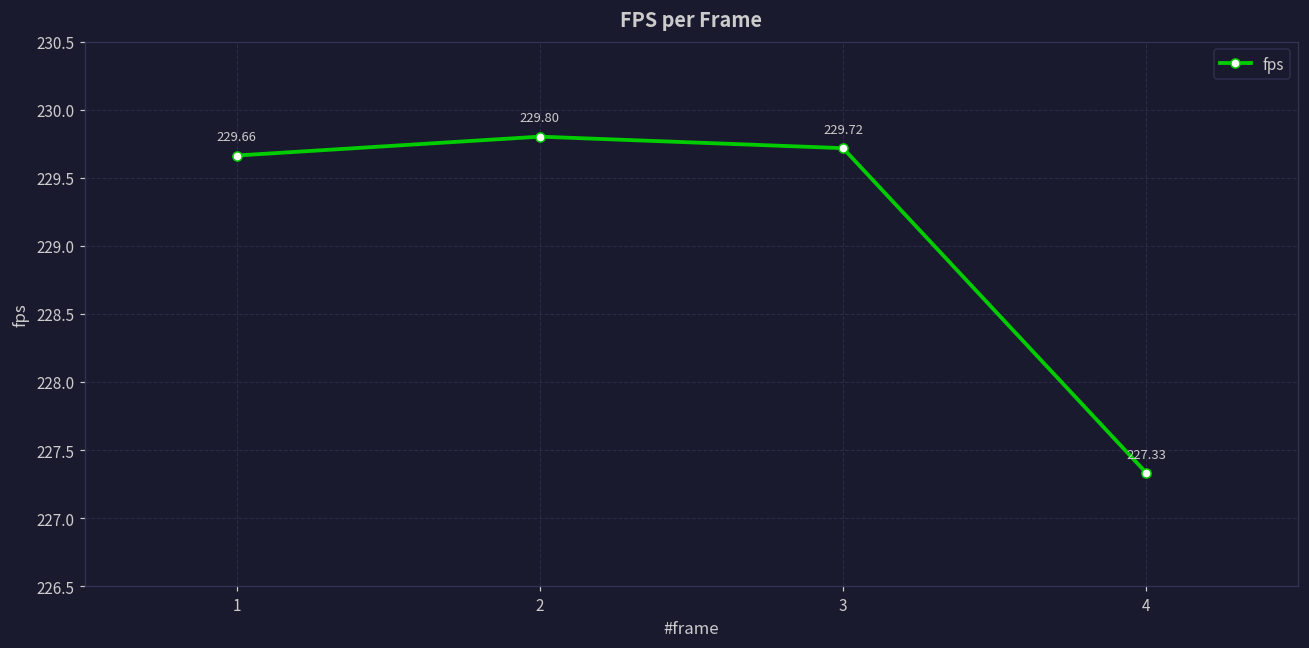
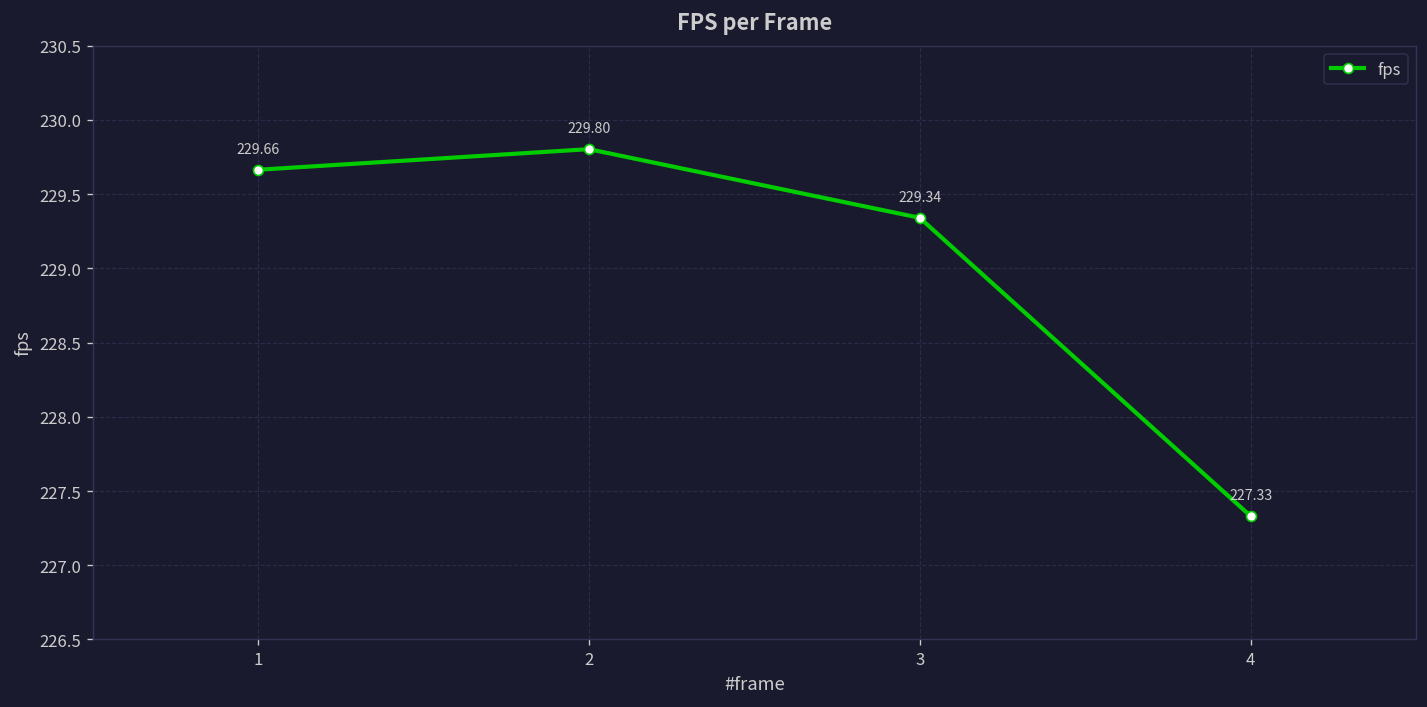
  {
    "1": 229.66,
    "2": 229.80,
-   "3": 229.72,
+   "3": 229.34,
    "4": 227.33
  }
